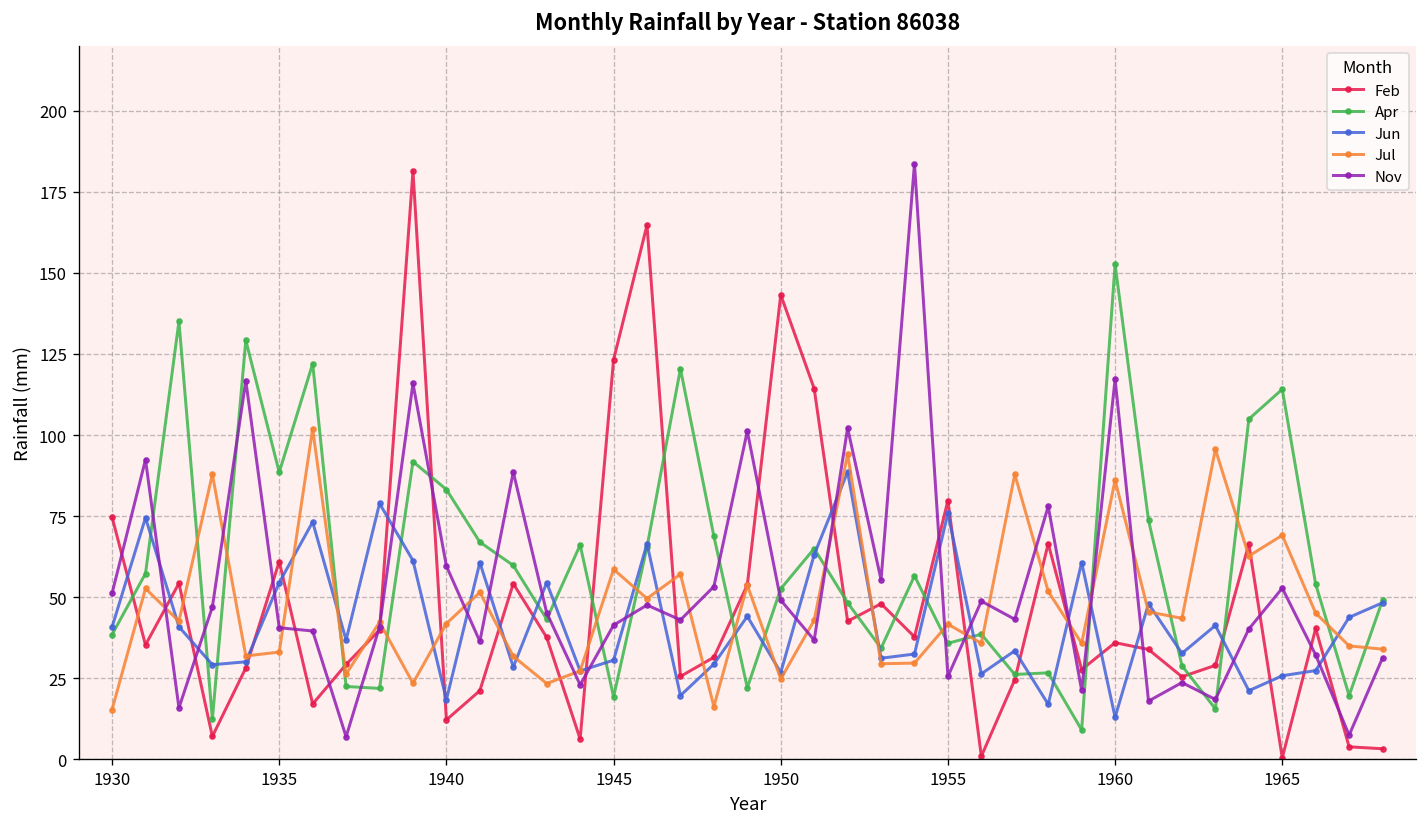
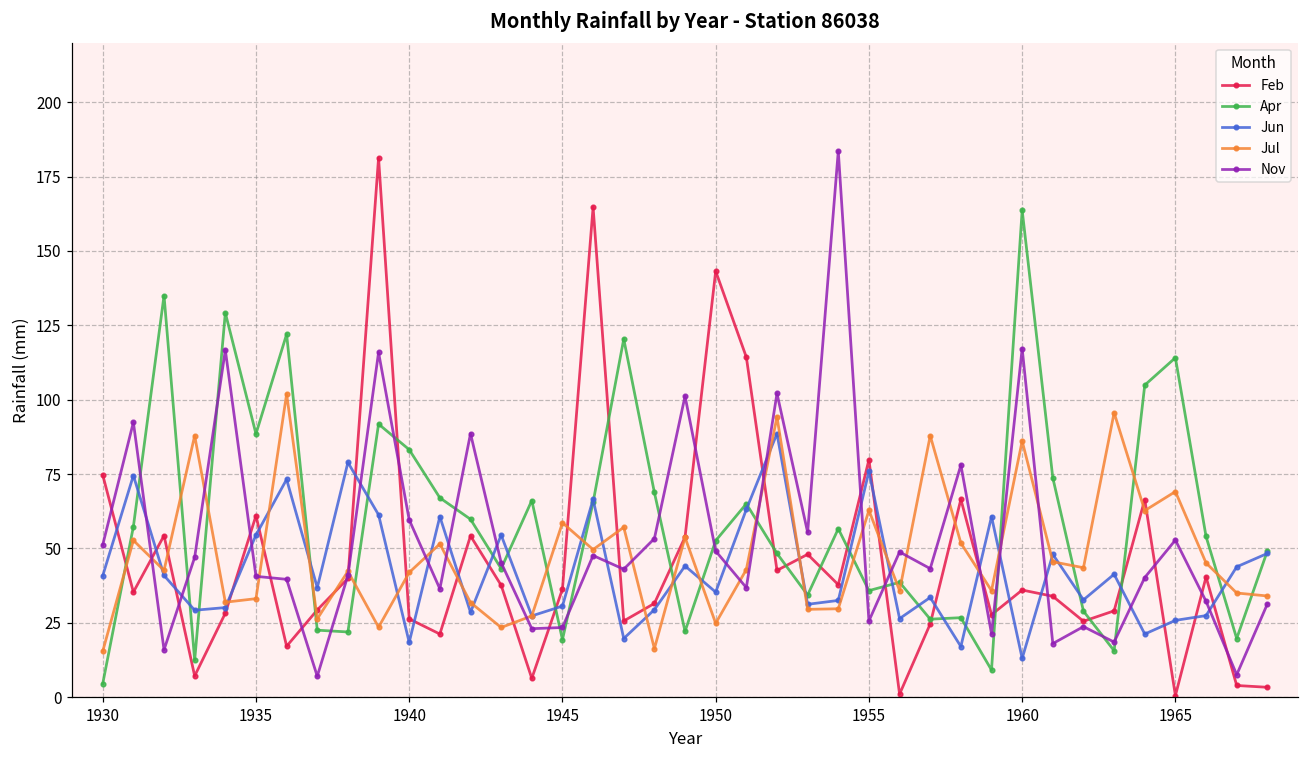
  {
    "Feb": {
      "1930": 75,
      "1935": 61,
-     "1940": 12,
-     "1945": 123,
+     "1940": 26,
+     "1945": 36,
      "1950": 143,
      "1955": 80,
      "1960": 36,
      "1965": 1
    },
    "Apr": {
-     "1930": 39,
+     "1930": 5,
      "1935": 89,
      "1940": 83,
      "1945": 19,
      "1950": 53,
      "1955": 36,
-     "1960": 153,
+     "1960": 164,
      "1965": 114
    },
    "Jun": {
      "1930": 41,
      "1935": 55,
      "1940": 18,
      "1945": 31,
-     "1950": 27,
+     "1950": 35,
      "1955": 76,
      "1960": 13,
      "1965": 26
    },
    "Jul": {
      "1930": 15,
      "1935": 33,
      "1940": 42,
      "1945": 59,
      "1950": 25,
-     "1955": 42,
+     "1955": 63,
      "1960": 86,
      "1965": 69
    },
    "Nov": {
      "1930": 51,
      "1935": 41,
      "1940": 60,
-     "1945": 41,
+     "1945": 23,
      "1950": 49,
      "1955": 26,
      "1960": 117,
      "1965": 53
    }
  }
